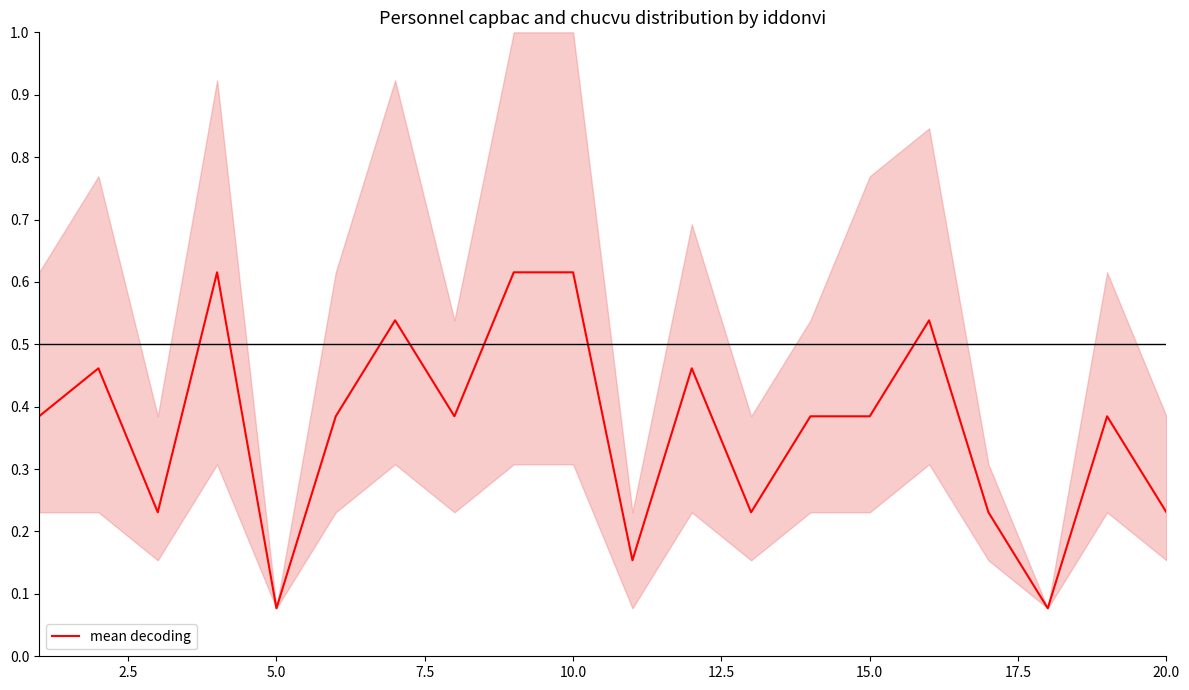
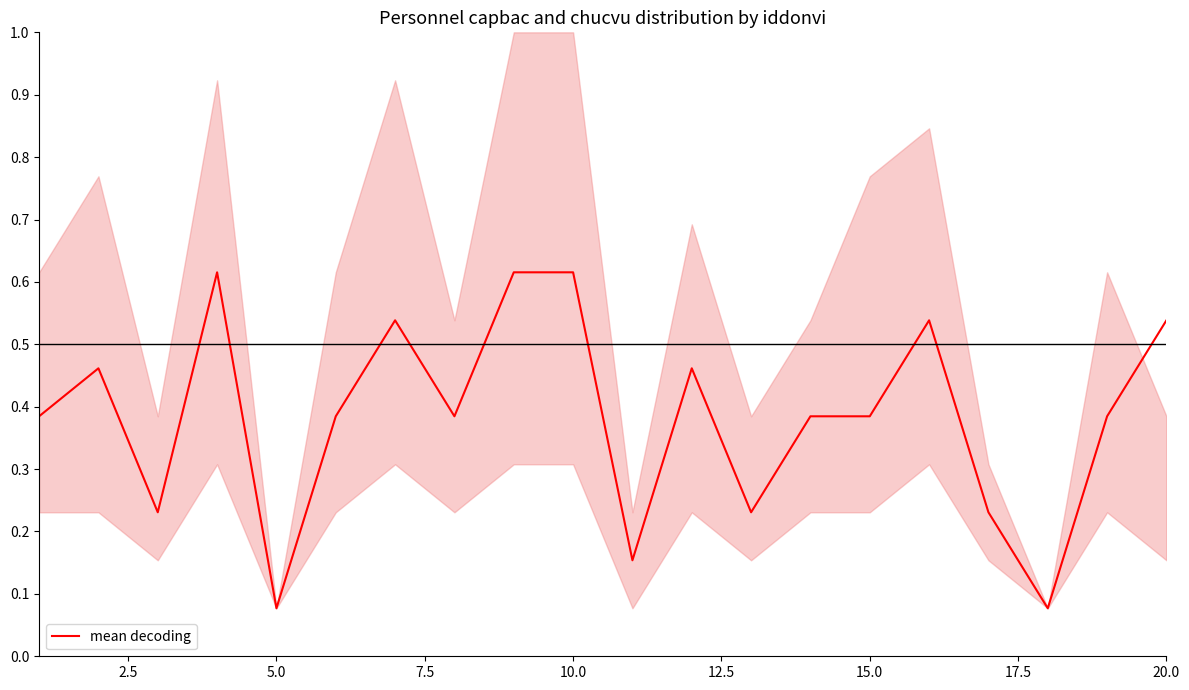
  {
    "mean decoding": {
      "10.0": 0.62,
      "15.0": 0.38,
-     "20.0": 0.23
+     "20.0": 0.54
    }
  }
